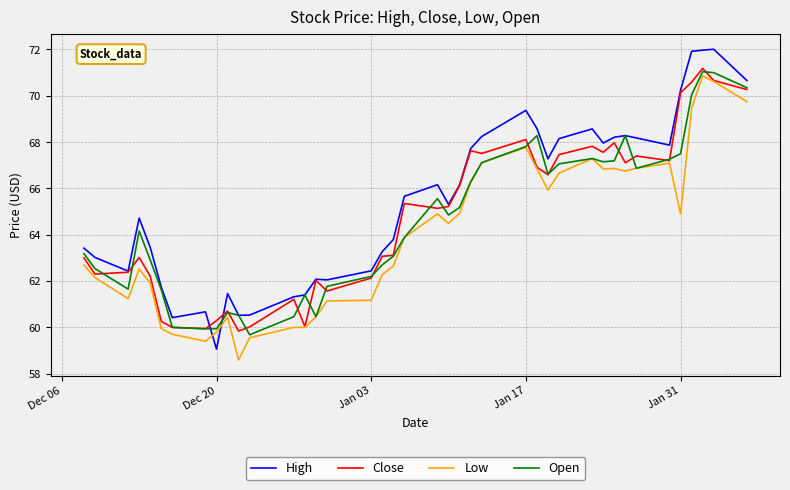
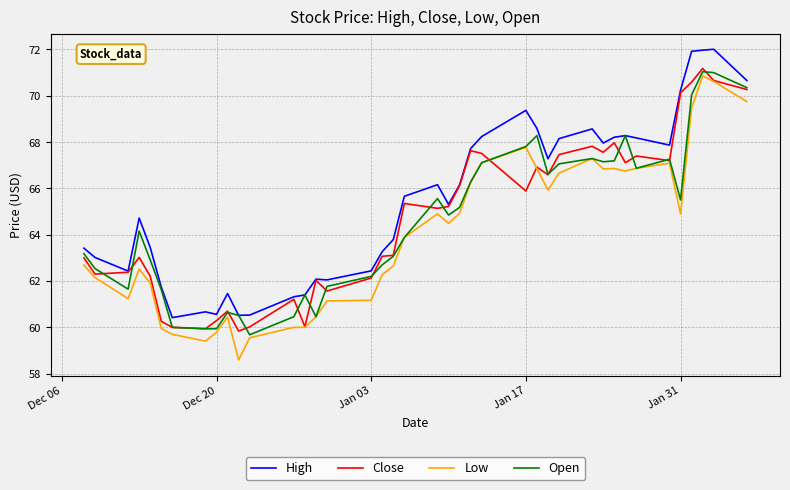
  {
    "High": {
-     "Dec 20": 59.1,
+     "Dec 20": 60.6,
      "Jan 03": 62.4,
      "Jan 17": 69.4,
      "Jan 31": 70.2
    },
    "Close": {
      "Dec 20": 60.3,
-     "Jan 17": 68.1,
+     "Jan 17": 65.9,
      "Jan 31": 70.1
    },
    "Low": {
      "Dec 20": 59.8,
      "Jan 03": 61.2,
      "Jan 31": 64.9
    },
    "Open": {
      "Dec 20": 59.9,
-     "Jan 31": 67.5
+     "Jan 31": 65.5
    }
  }
